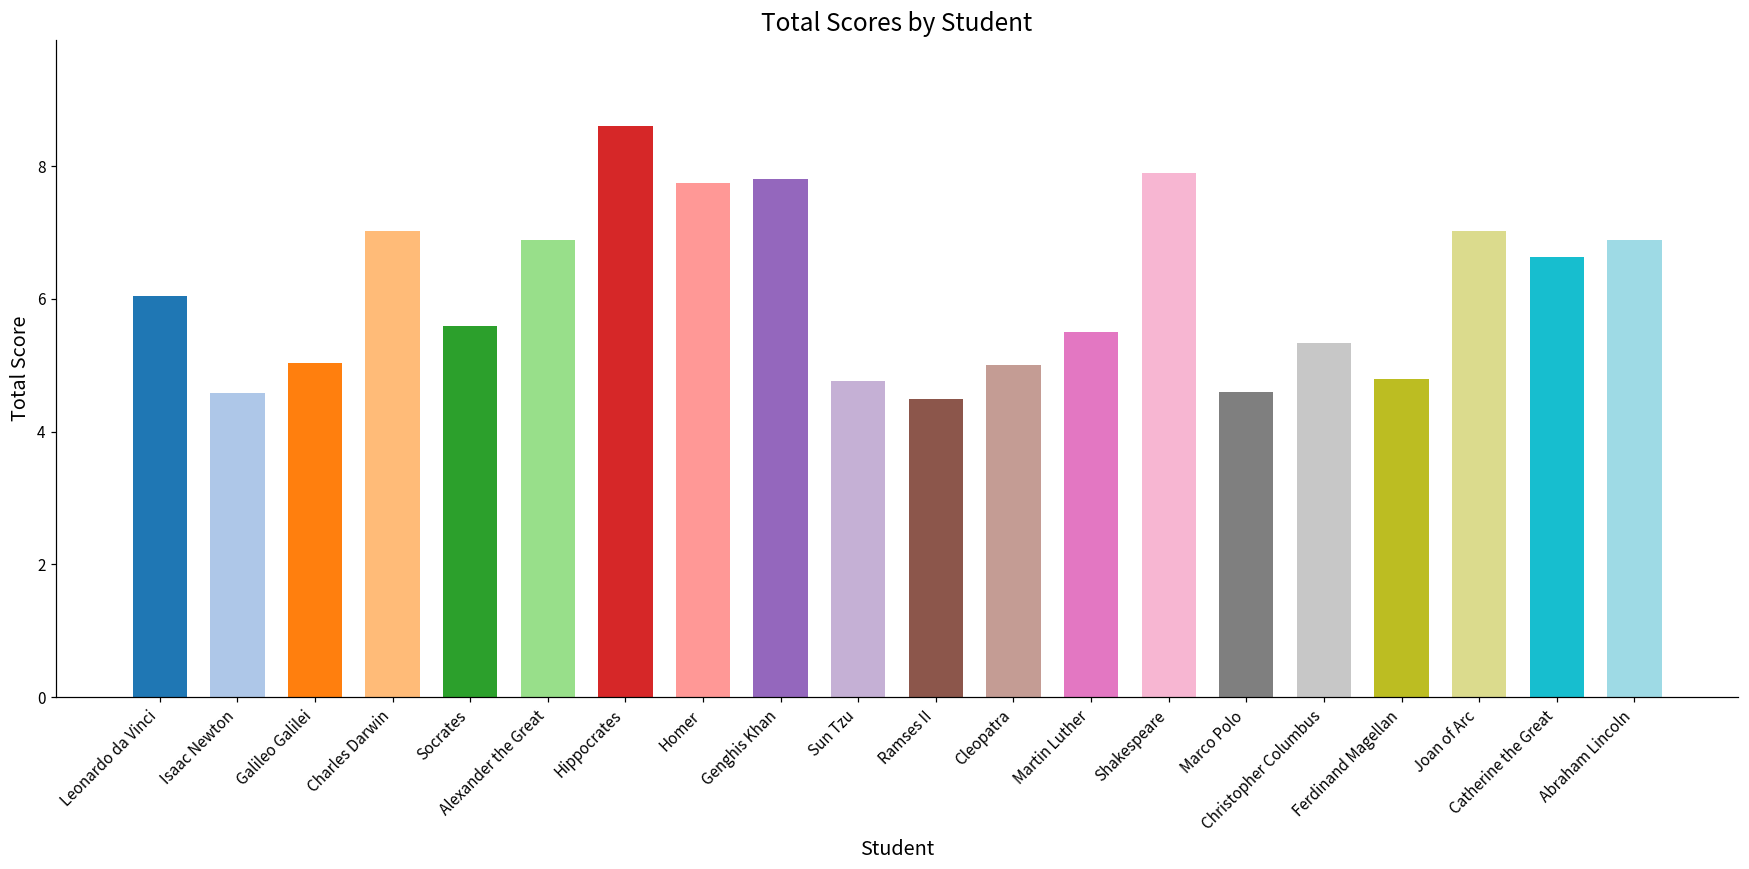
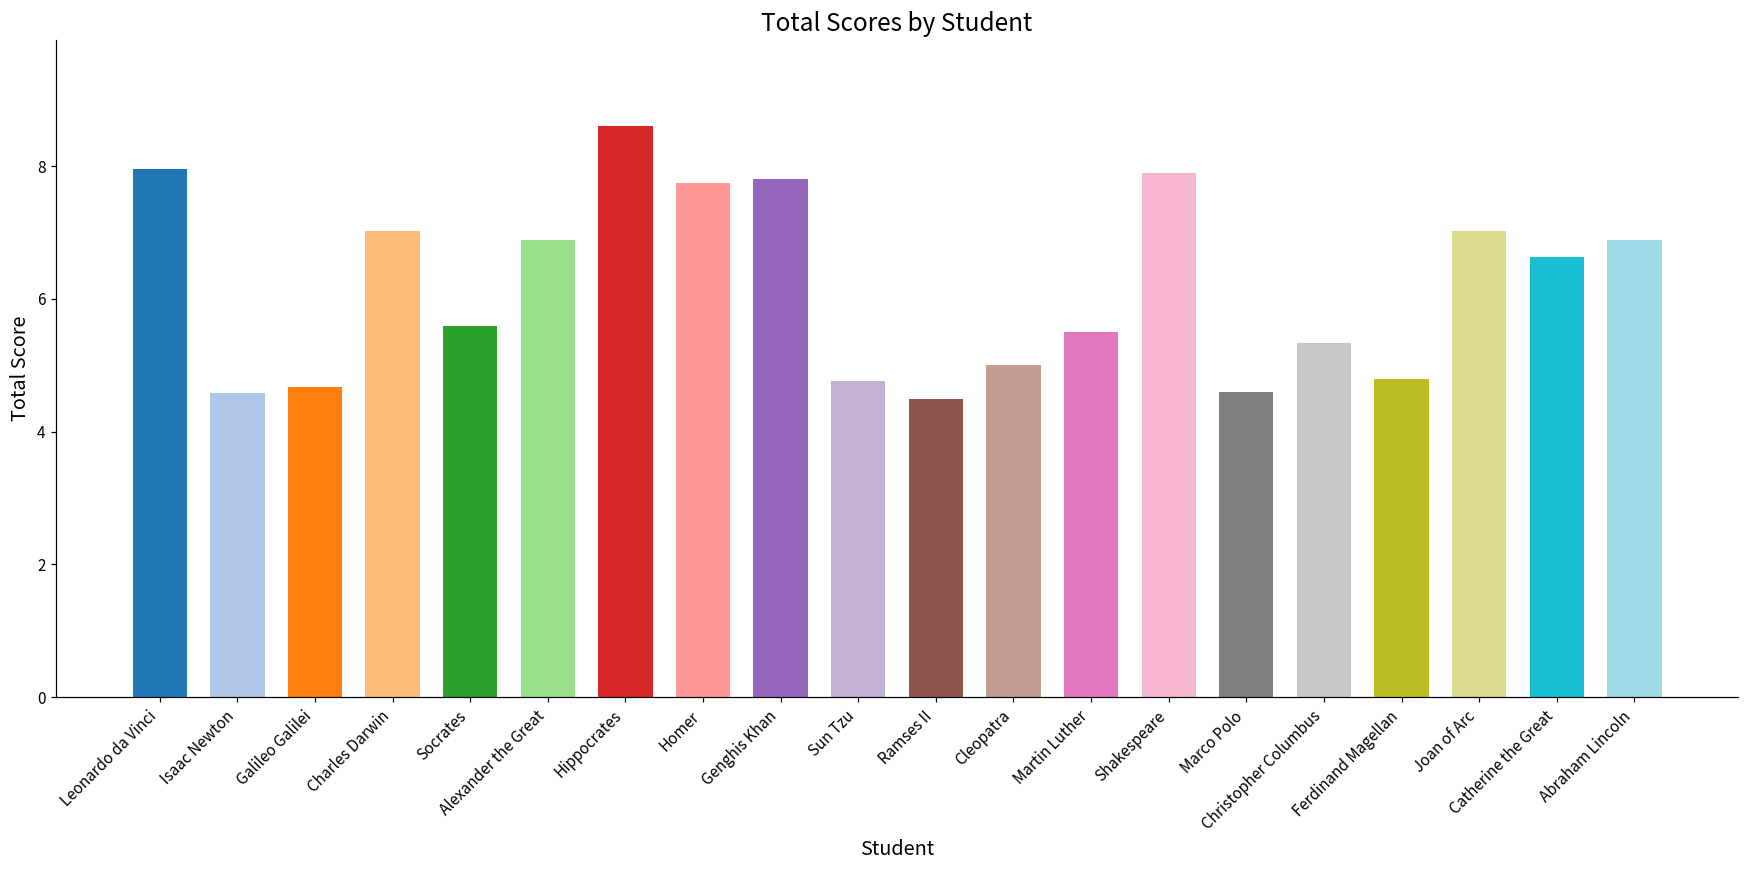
  {
-   "Leonardo da Vinci": 6.1,
+   "Leonardo da Vinci": 8.0,
    "Isaac Newton": 4.6,
-   "Galileo Galilei": 5.0,
+   "Galileo Galilei": 4.7,
    "Charles Darwin": 7.0,
    "Socrates": 5.6,
    "Alexander the Great": 6.9,
    "Hippocrates": 8.6,
    "Homer": 7.7,
    "Genghis Khan": 7.8,
    "Sun Tzu": 4.8,
    "Ramses II": 4.5,
    "Cleopatra": 5.0,
    "Martin Luther": 5.5,
    "Shakespeare": 7.9,
    "Marco Polo": 4.6,
    "Christopher Columbus": 5.3,
    "Ferdinand Magellan": 4.8,
    "Joan of Arc": 7.0,
    "Catherine the Great": 6.6,
    "Abraham Lincoln": 6.9
  }
